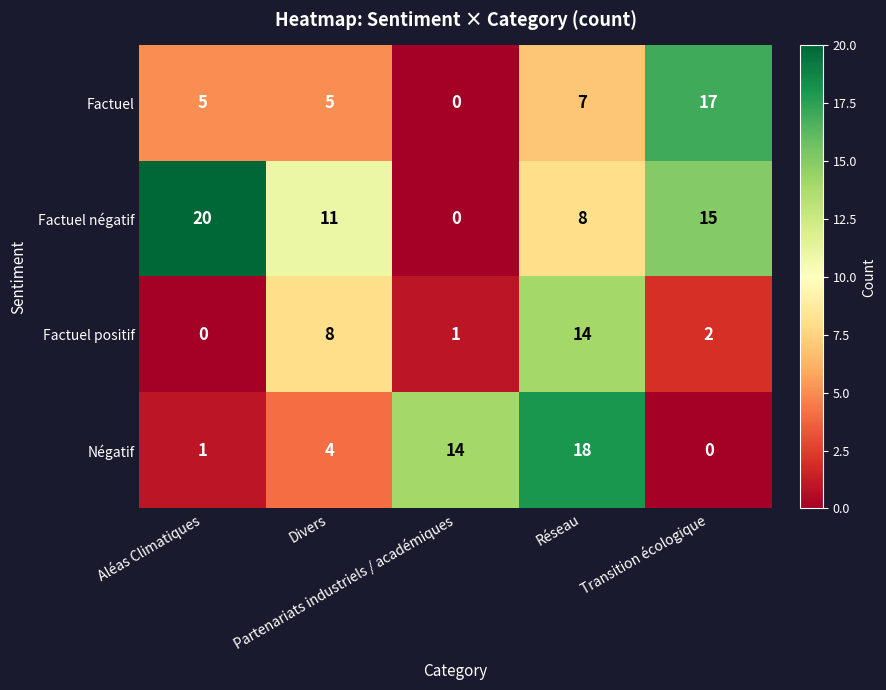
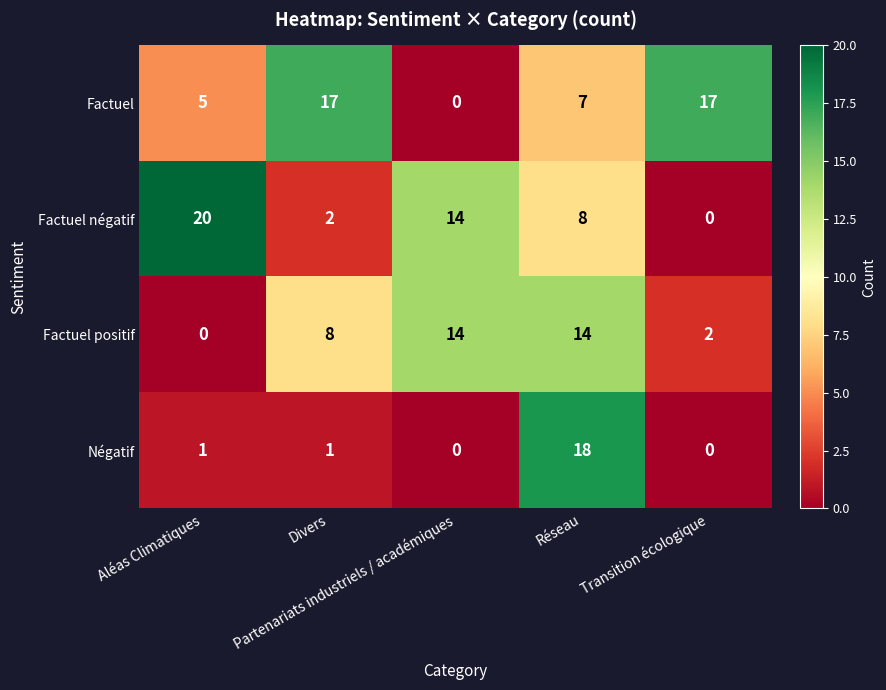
  {
    "Factuel": {
      "Aléas Climatiques": 5,
-     "Divers": 5,
+     "Divers": 17,
      "Partenariats industriels / académiques": 0,
      "Réseau": 7,
      "Transition écologique": 17
    },
    "Factuel négatif": {
      "Aléas Climatiques": 20,
-     "Divers": 11,
-     "Partenariats industriels / académiques": 0,
+     "Divers": 2,
+     "Partenariats industriels / académiques": 14,
      "Réseau": 8,
-     "Transition écologique": 15
+     "Transition écologique": 0
    },
    "Factuel positif": {
      "Aléas Climatiques": 0,
      "Divers": 8,
-     "Partenariats industriels / académiques": 1,
+     "Partenariats industriels / académiques": 14,
      "Réseau": 14,
      "Transition écologique": 2
    },
    "Négatif": {
      "Aléas Climatiques": 1,
-     "Divers": 4,
-     "Partenariats industriels / académiques": 14,
+     "Divers": 1,
+     "Partenariats industriels / académiques": 0,
      "Réseau": 18,
      "Transition écologique": 0
    }
  }
